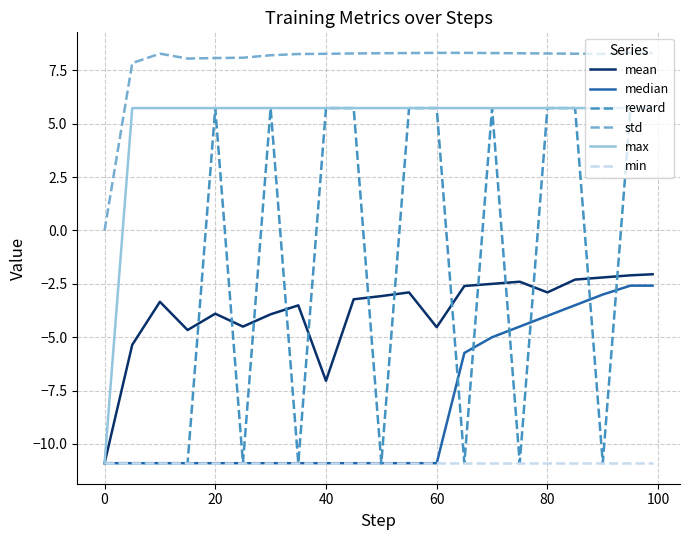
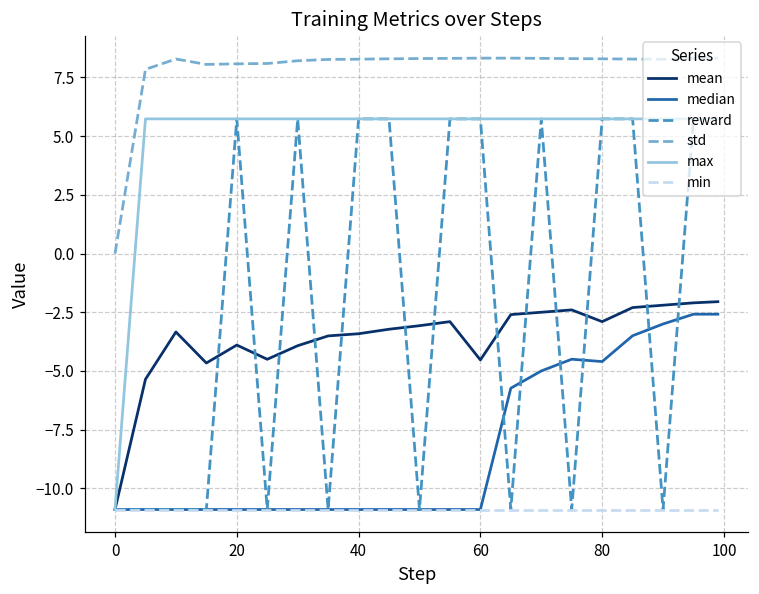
  {
    "mean": {
      "20": -3.9,
-     "40": -7.0,
+     "40": -3.4,
      "60": -4.5,
      "80": -2.9
    },
    "median": {
-     "80": -4.0
+     "80": -4.6
    }
  }
